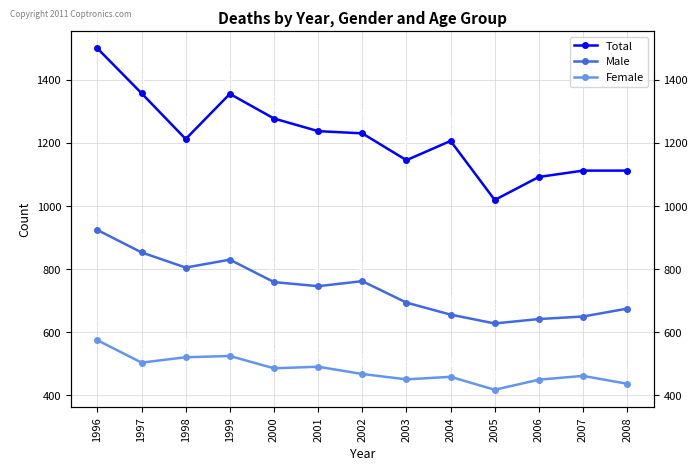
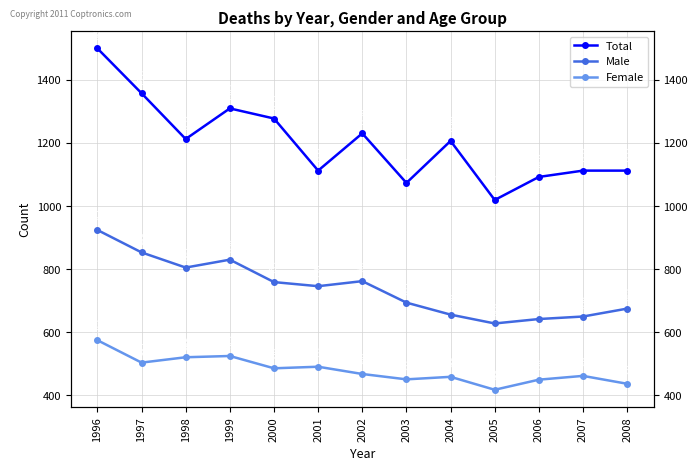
  {
    "Total": {
      "1996": 1500,
      "1997": 1360,
      "1998": 1210,
-     "1999": 1360,
+     "1999": 1310,
      "2000": 1280,
-     "2001": 1240,
+     "2001": 1110,
      "2002": 1230,
-     "2003": 1150,
+     "2003": 1070,
      "2004": 1210,
      "2005": 1020,
      "2006": 1090,
      "2007": 1110,
      "2008": 1110
    }
  }
